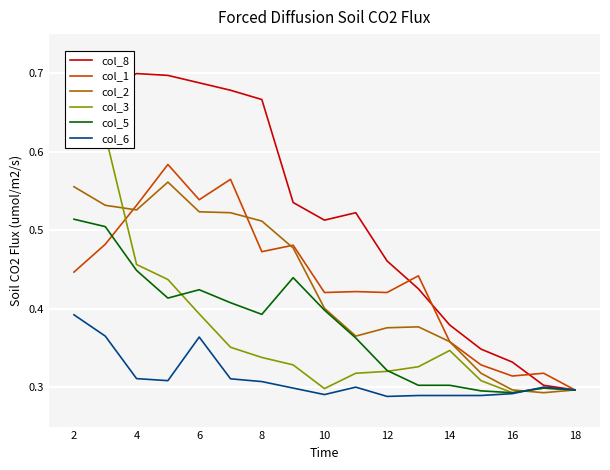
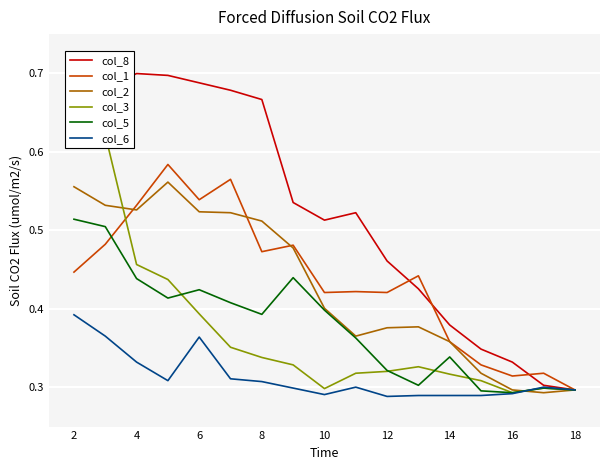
  {
    "col_8": {
      "4": 0.70,
      "6": 0.69,
      "8": 0.67,
      "10": 0.51,
      "12": 0.46,
      "14": 0.38,
      "16": 0.33
    },
    "col_3": {
      "4": 0.46,
      "6": 0.39,
      "8": 0.34,
      "10": 0.30,
-     "14": 0.35
+     "14": 0.32
    },
    "col_5": {
      "2": 0.51,
-     "4": 0.45,
+     "4": 0.44,
      "6": 0.42,
      "8": 0.39,
-     "14": 0.30
+     "14": 0.34
    },
    "col_6": {
      "2": 0.39,
-     "4": 0.31,
+     "4": 0.33,
      "6": 0.36,
      "8": 0.31,
      "10": 0.29,
      "12": 0.29,
      "14": 0.29
    }
  }
